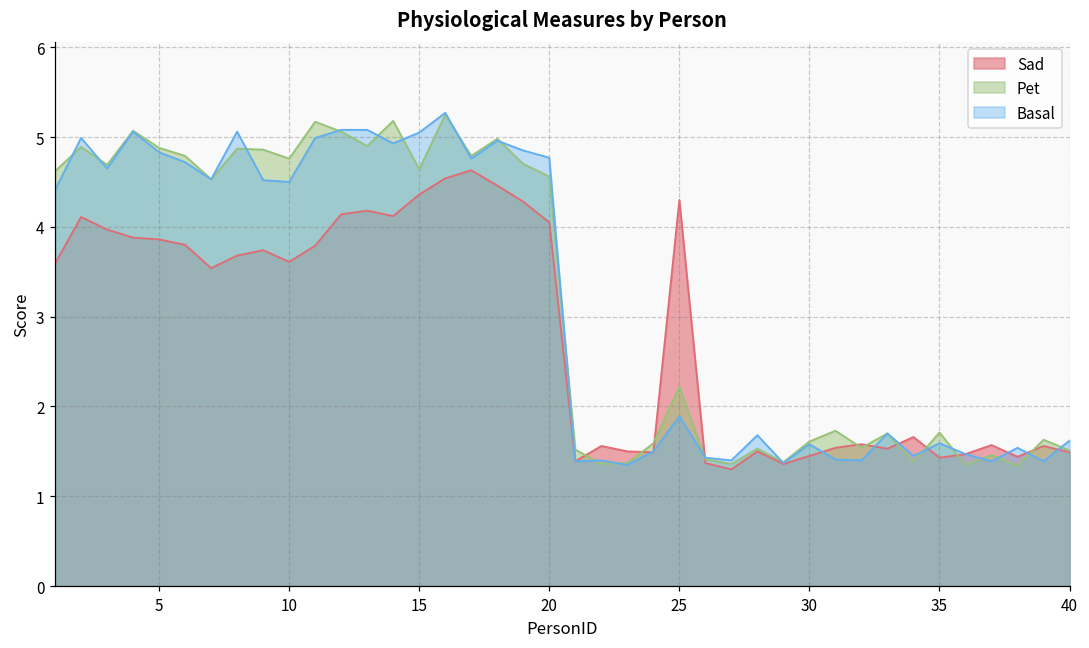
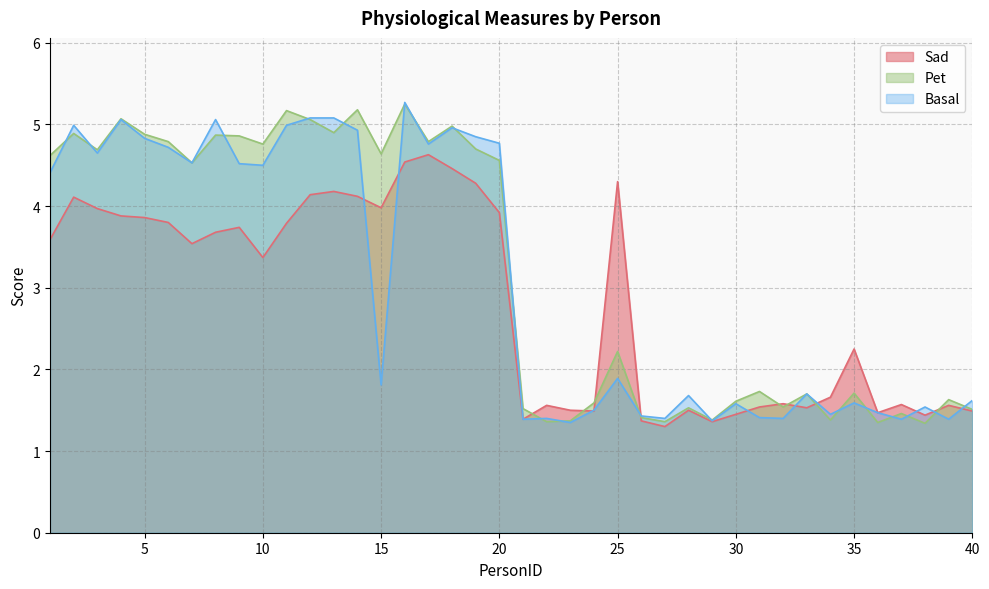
  {
    "Sad": {
      "5": 3.9,
-     "10": 3.6,
-     "15": 4.4,
-     "20": 4.1,
+     "10": 3.4,
+     "15": 4.0,
+     "20": 3.9,
      "25": 4.3,
      "30": 1.5,
-     "35": 1.4
+     "35": 2.3
    },
    "Pet": {
      "5": 4.9,
      "10": 4.8,
      "15": 4.6,
      "20": 4.6,
      "25": 2.2,
      "35": 1.7
    },
    "Basal": {
      "5": 4.8,
      "10": 4.5,
-     "15": 5.1,
+     "15": 1.8,
      "20": 4.8,
      "25": 1.9,
      "35": 1.6,
      "40": 1.6
    }
  }
